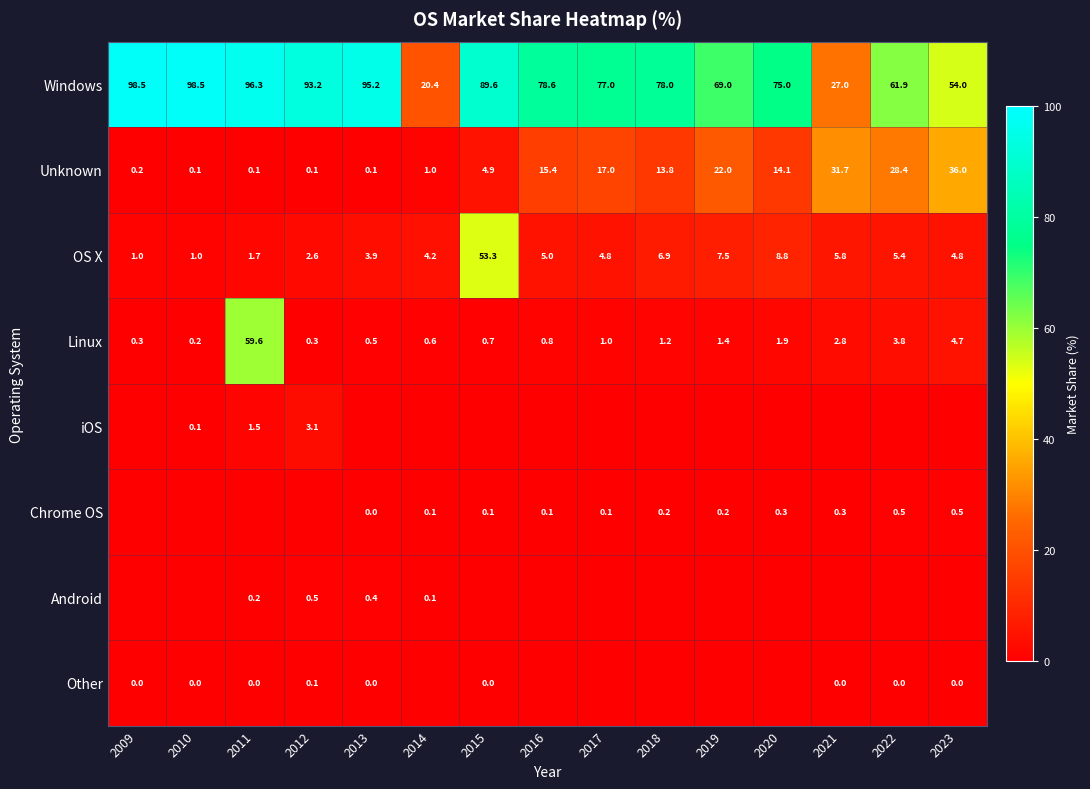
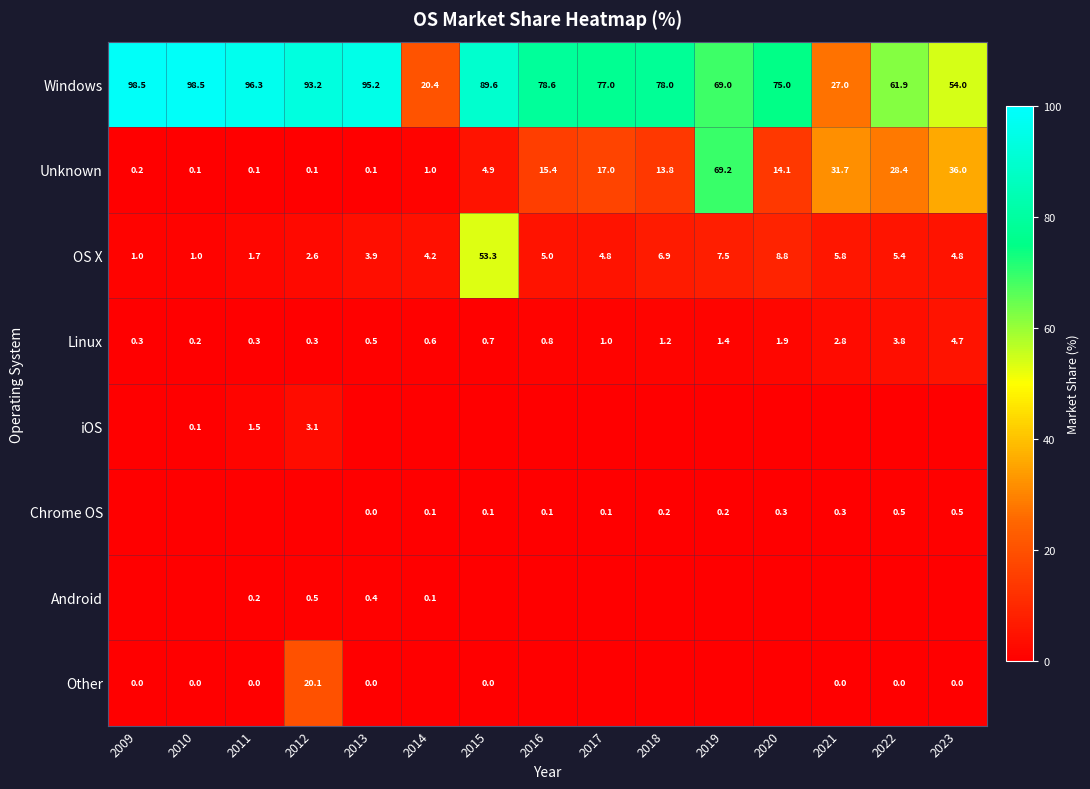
  {
    "Windows": {
      "2009": 98.5,
      "2010": 98.5,
      "2011": 96.3,
      "2012": 93.2,
      "2013": 95.2,
      "2014": 20.4,
      "2015": 89.6,
      "2016": 78.6,
      "2017": 77.0,
      "2018": 78.0,
      "2019": 69.0,
      "2020": 75.0,
      "2021": 27.0,
      "2022": 61.9,
      "2023": 54.0
    },
    "Unknown": {
      "2009": 0.2,
      "2010": 0.1,
      "2011": 0.1,
      "2012": 0.1,
      "2013": 0.1,
      "2014": 1.0,
      "2015": 4.9,
      "2016": 15.4,
      "2017": 17.0,
      "2018": 13.8,
-     "2019": 22.0,
+     "2019": 69.2,
      "2020": 14.1,
      "2021": 31.7,
      "2022": 28.4,
      "2023": 36.0
    },
    "OS X": {
      "2009": 1.0,
      "2010": 1.0,
      "2011": 1.7,
      "2012": 2.6,
      "2013": 3.9,
      "2014": 4.2,
      "2015": 53.3,
      "2016": 5.0,
      "2017": 4.8,
      "2018": 6.9,
      "2019": 7.5,
      "2020": 8.8,
      "2021": 5.8,
      "2022": 5.4,
      "2023": 4.8
    },
    "Linux": {
      "2009": 0.3,
      "2010": 0.2,
-     "2011": 59.6,
+     "2011": 0.3,
      "2012": 0.3,
      "2013": 0.5,
      "2014": 0.6,
      "2015": 0.7,
      "2016": 0.8,
      "2017": 1.0,
      "2018": 1.2,
      "2019": 1.4,
      "2020": 1.9,
      "2021": 2.8,
      "2022": 3.8,
      "2023": 4.7
    },
    "iOS": {
      "2010": 0.1,
      "2011": 1.5,
      "2012": 3.1
    },
    "Chrome OS": {
      "2013": 0.0,
      "2014": 0.1,
      "2015": 0.1,
      "2016": 0.1,
      "2017": 0.1,
      "2018": 0.2,
      "2019": 0.2,
      "2020": 0.3,
      "2021": 0.3,
      "2022": 0.5,
      "2023": 0.5
    },
    "Android": {
      "2011": 0.2,
      "2012": 0.5,
      "2013": 0.4,
      "2014": 0.1
    },
    "Other": {
      "2009": 0.0,
      "2010": 0.0,
      "2011": 0.0,
-     "2012": 0.1,
+     "2012": 20.1,
      "2013": 0.0,
      "2015": 0.0,
      "2021": 0.0,
      "2022": 0.0,
      "2023": 0.0
    }
  }
